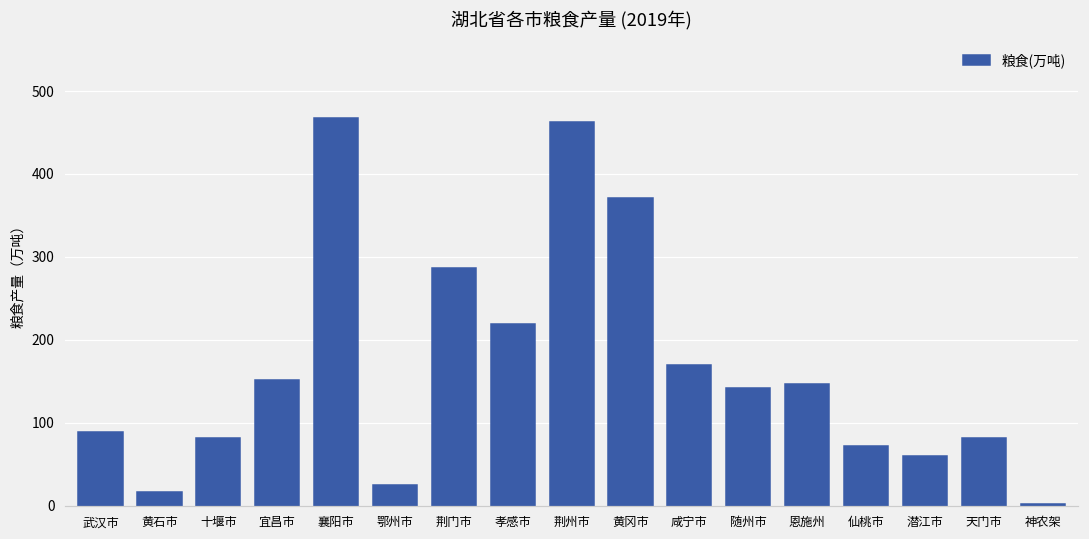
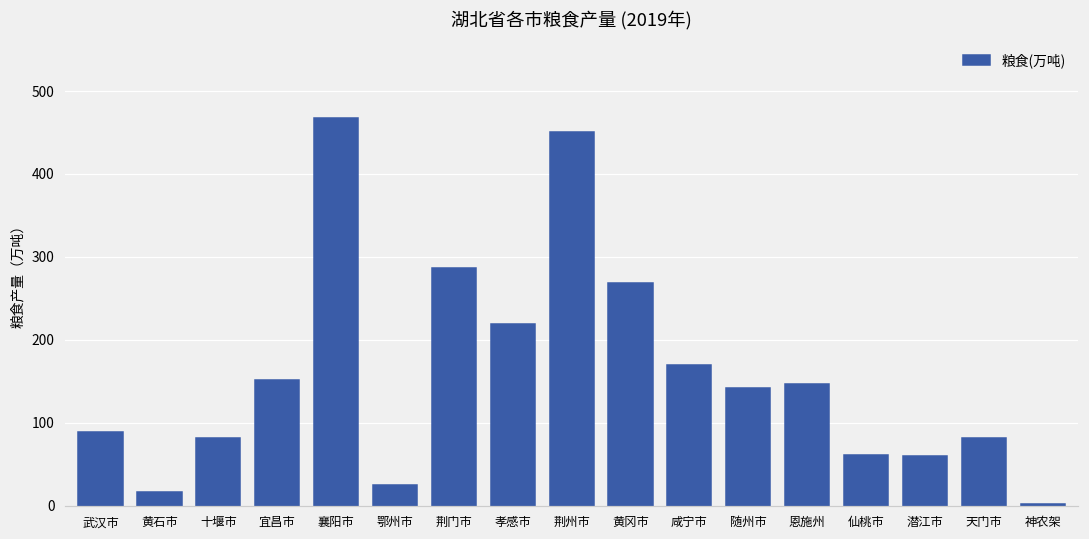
  {
    "武汉市": 90,
    "黄石市": 20,
    "十堰市": 80,
    "宜昌市": 150,
    "襄阳市": 470,
    "鄂州市": 30,
    "荆门市": 290,
    "孝感市": 220,
-   "荆州市": 460,
-   "黄冈市": 370,
+   "荆州市": 450,
+   "黄冈市": 270,
    "咸宁市": 170,
    "随州市": 140,
    "恩施州": 150,
-   "仙桃市": 70,
+   "仙桃市": 60,
    "潜江市": 60,
    "天门市": 80
  }
